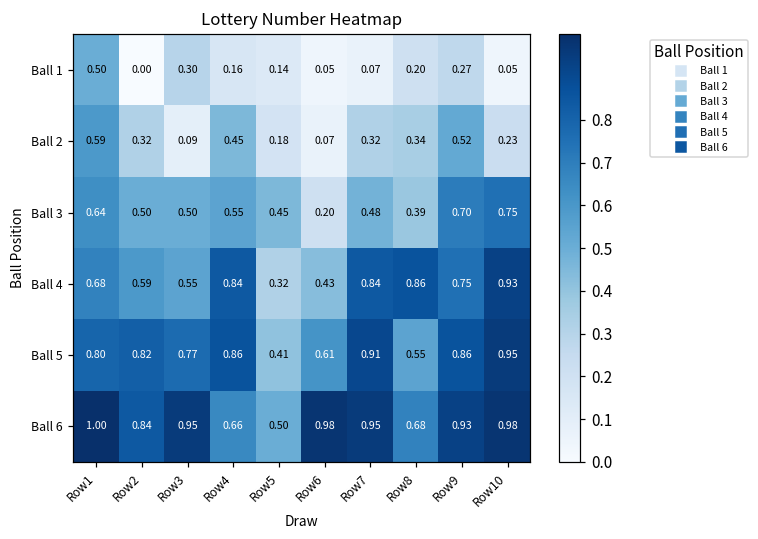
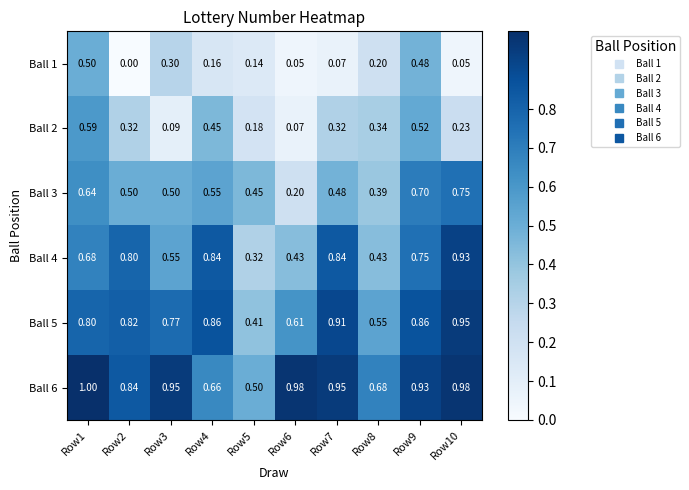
  {
    "Ball 1": {
      "Row1": 0.50,
      "Row2": 0.00,
      "Row3": 0.30,
      "Row4": 0.16,
      "Row5": 0.14,
      "Row6": 0.05,
      "Row7": 0.07,
      "Row8": 0.20,
-     "Row9": 0.27,
+     "Row9": 0.48,
      "Row10": 0.05
    },
    "Ball 2": {
      "Row1": 0.59,
      "Row2": 0.32,
      "Row3": 0.09,
      "Row4": 0.45,
      "Row5": 0.18,
      "Row6": 0.07,
      "Row7": 0.32,
      "Row8": 0.34,
      "Row9": 0.52,
      "Row10": 0.23
    },
    "Ball 3": {
      "Row1": 0.64,
      "Row2": 0.50,
      "Row3": 0.50,
      "Row4": 0.55,
      "Row5": 0.45,
      "Row6": 0.20,
      "Row7": 0.48,
      "Row8": 0.39,
      "Row9": 0.70,
      "Row10": 0.75
    },
    "Ball 4": {
      "Row1": 0.68,
-     "Row2": 0.59,
+     "Row2": 0.80,
      "Row3": 0.55,
      "Row4": 0.84,
      "Row5": 0.32,
      "Row6": 0.43,
      "Row7": 0.84,
-     "Row8": 0.86,
+     "Row8": 0.43,
      "Row9": 0.75,
      "Row10": 0.93
    },
    "Ball 5": {
      "Row1": 0.80,
      "Row2": 0.82,
      "Row3": 0.77,
      "Row4": 0.86,
      "Row5": 0.41,
      "Row6": 0.61,
      "Row7": 0.91,
      "Row8": 0.55,
      "Row9": 0.86,
      "Row10": 0.95
    },
    "Ball 6": {
      "Row1": 1.00,
      "Row2": 0.84,
      "Row3": 0.95,
      "Row4": 0.66,
      "Row5": 0.50,
      "Row6": 0.98,
      "Row7": 0.95,
      "Row8": 0.68,
      "Row9": 0.93,
      "Row10": 0.98
    }
  }
